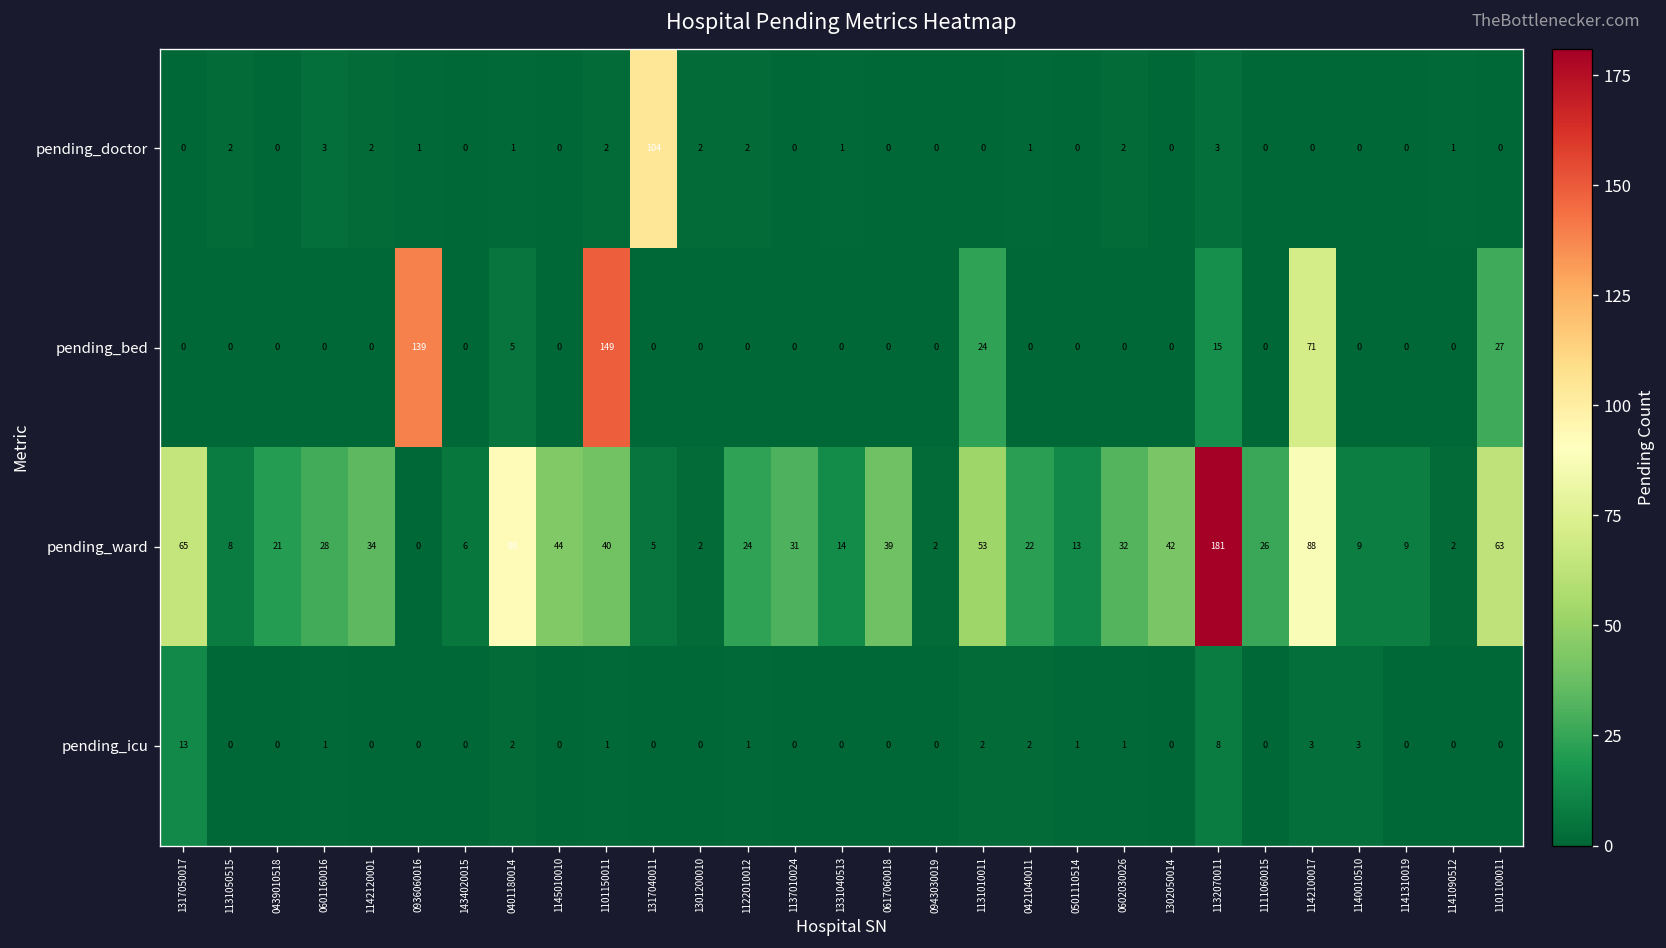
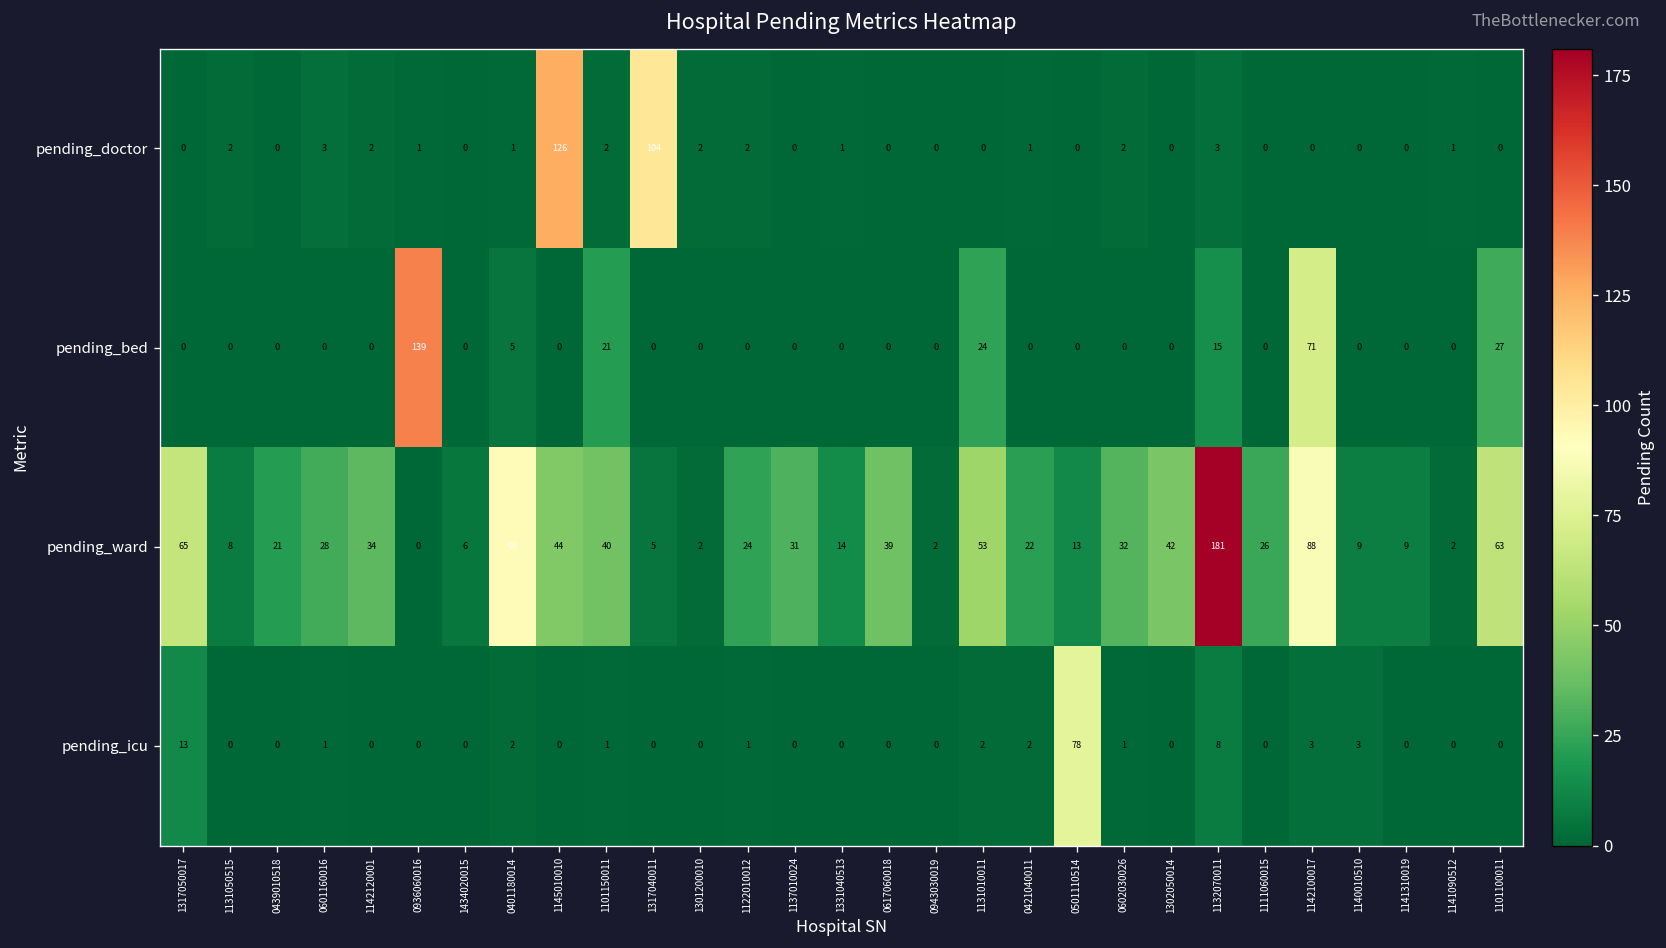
  {
    "pending_doctor": {
      "1317050017": 0,
      "1131050515": 2,
      "0439010518": 0,
      "0601160016": 3,
      "1142120001": 2,
      "0936060016": 1,
      "1434020015": 0,
      "0401180014": 1,
-     "1145010010": 0,
+     "1145010010": 126,
      "1101150011": 2,
      "1317040011": 104,
      "1301200010": 2,
      "1122010012": 2,
      "1137010024": 0,
      "1331040513": 1,
      "0617060018": 0,
      "0943030019": 0,
      "1131010011": 0,
      "0421040011": 1,
      "0501110514": 0,
      "0602030026": 2,
      "1302050014": 0,
      "1132070011": 3,
      "1111060015": 0,
      "1142100017": 0,
      "1140010510": 0,
      "1141310019": 0,
      "1141090512": 1,
      "1101100011": 0
    },
    "pending_bed": {
      "1317050017": 0,
      "1131050515": 0,
      "0439010518": 0,
      "0601160016": 0,
      "1142120001": 0,
      "0936060016": 139,
      "1434020015": 0,
      "0401180014": 5,
      "1145010010": 0,
-     "1101150011": 149,
+     "1101150011": 21,
      "1317040011": 0,
      "1301200010": 0,
      "1122010012": 0,
      "1137010024": 0,
      "1331040513": 0,
      "0617060018": 0,
      "0943030019": 0,
      "1131010011": 24,
      "0421040011": 0,
      "0501110514": 0,
      "0602030026": 0,
      "1302050014": 0,
      "1132070011": 15,
      "1111060015": 0,
      "1142100017": 71,
      "1140010510": 0,
      "1141310019": 0,
      "1141090512": 0,
      "1101100011": 27
    },
    "pending_ward": {
      "1317050017": 65,
      "1131050515": 8,
      "0439010518": 21,
      "0601160016": 28,
      "1142120001": 34,
      "0936060016": 0,
      "1434020015": 6,
      "0401180014": 93,
      "1145010010": 44,
      "1101150011": 40,
      "1317040011": 5,
      "1301200010": 2,
      "1122010012": 24,
      "1137010024": 31,
      "1331040513": 14,
      "0617060018": 39,
      "0943030019": 2,
      "1131010011": 53,
      "0421040011": 22,
      "0501110514": 13,
      "0602030026": 32,
      "1302050014": 42,
      "1132070011": 181,
      "1111060015": 26,
      "1142100017": 88,
      "1140010510": 9,
      "1141310019": 9,
      "1141090512": 2,
      "1101100011": 63
    },
    "pending_icu": {
      "1317050017": 13,
      "1131050515": 0,
      "0439010518": 0,
      "0601160016": 1,
      "1142120001": 0,
      "0936060016": 0,
      "1434020015": 0,
      "0401180014": 2,
      "1145010010": 0,
      "1101150011": 1,
      "1317040011": 0,
      "1301200010": 0,
      "1122010012": 1,
      "1137010024": 0,
      "1331040513": 0,
      "0617060018": 0,
      "0943030019": 0,
      "1131010011": 2,
      "0421040011": 2,
-     "0501110514": 1,
+     "0501110514": 78,
      "0602030026": 1,
      "1302050014": 0,
      "1132070011": 8,
      "1111060015": 0,
      "1142100017": 3,
      "1140010510": 3,
      "1141310019": 0,
      "1141090512": 0,
      "1101100011": 0
    }
  }
